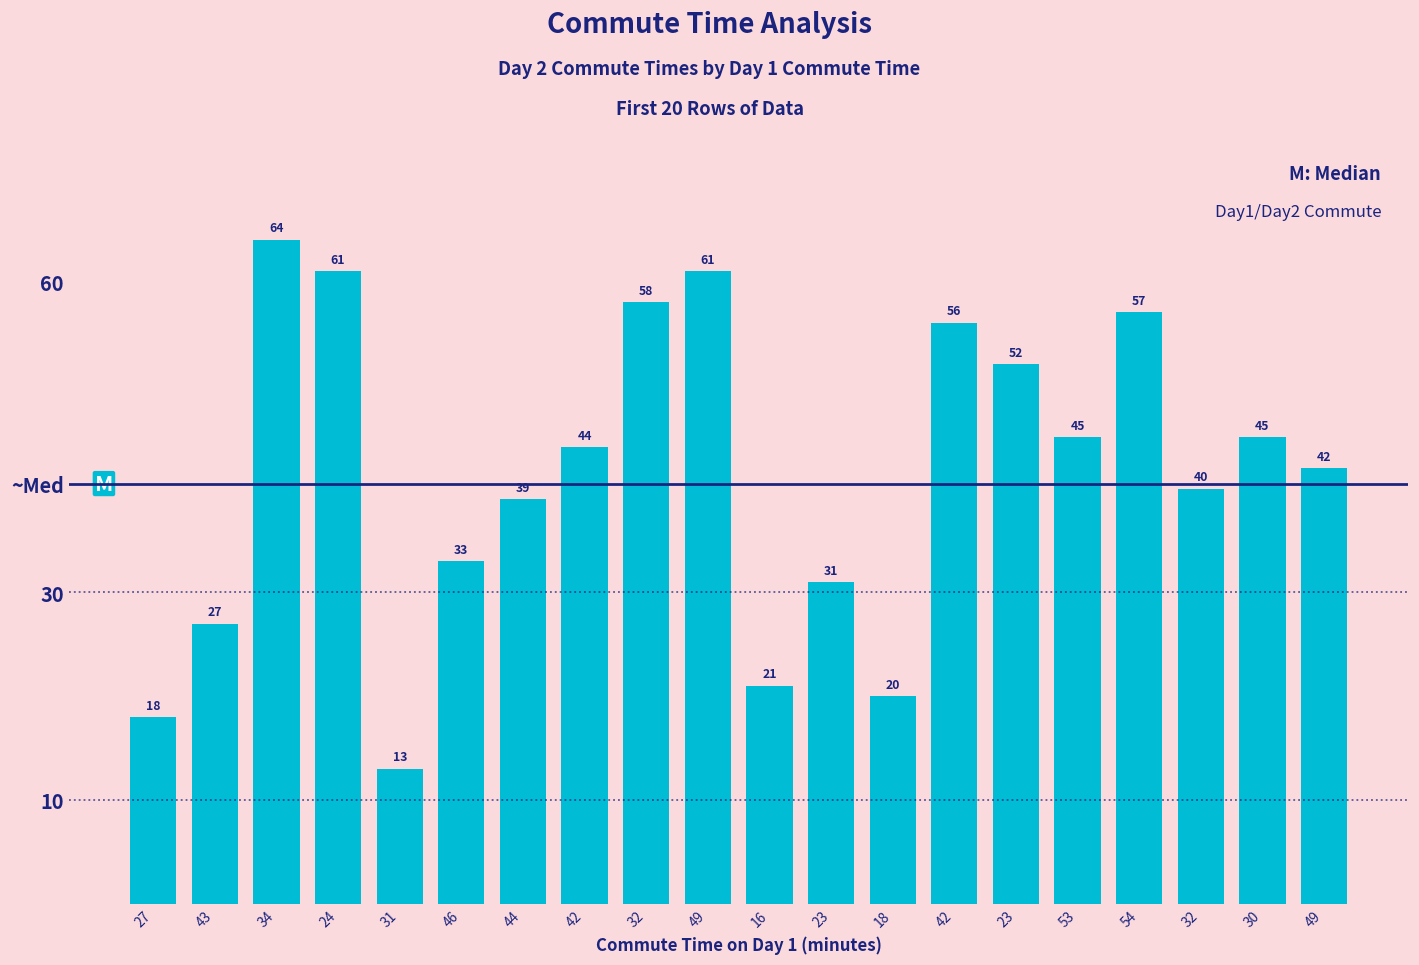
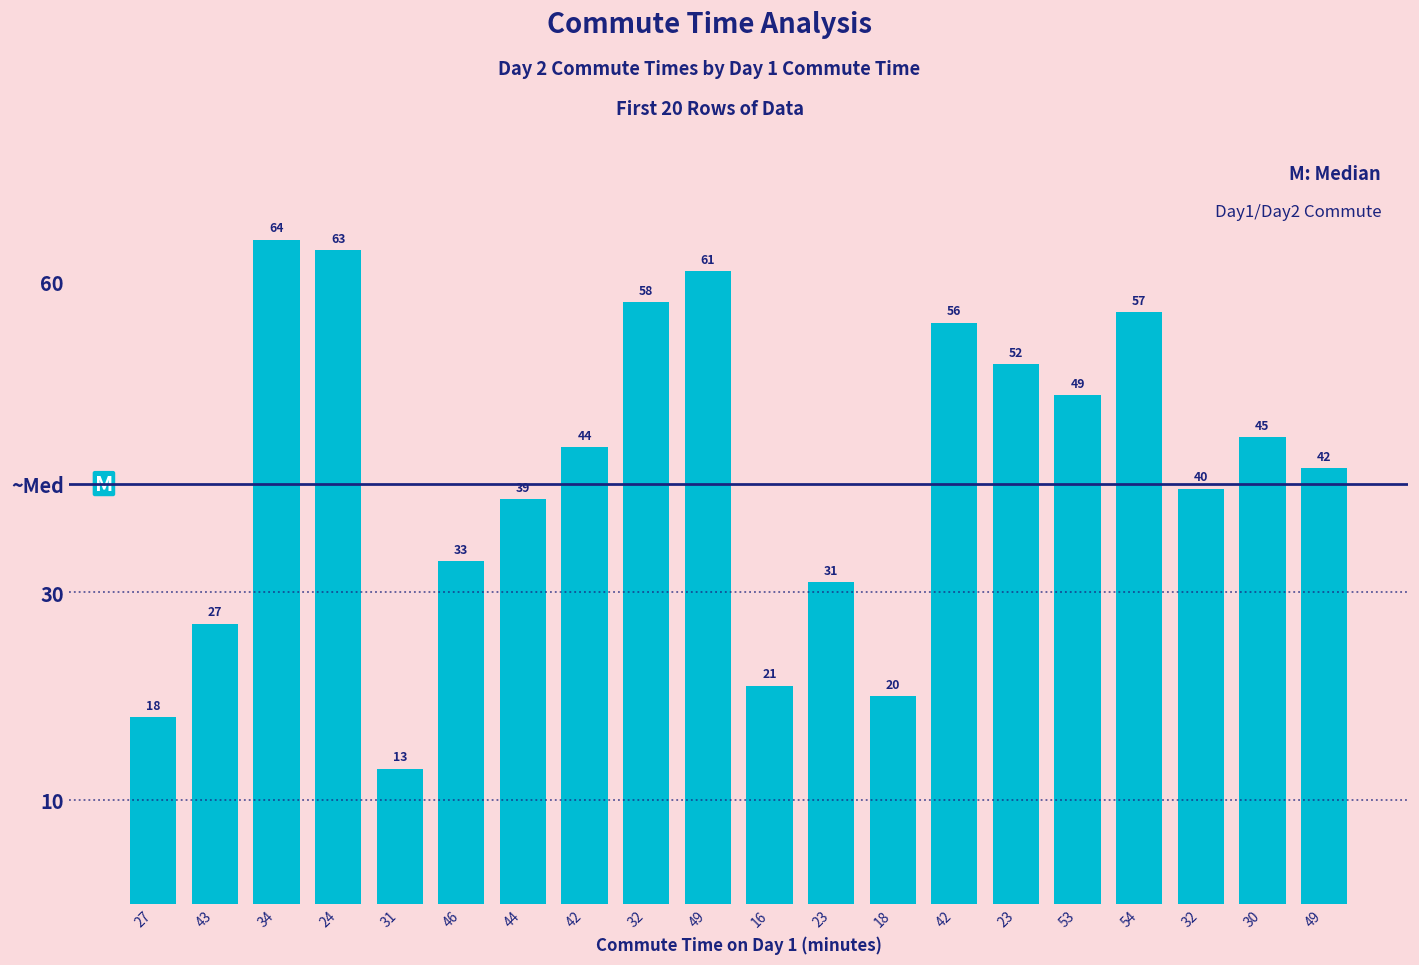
  {
    "27": 18,
    "43": 27,
    "34": 64,
-   "24": 61,
+   "24": 63,
    "31": 13,
    "46": 33,
    "44": 39,
    "16": 21,
    "18": 20,
-   "53": 45,
+   "53": 49,
    "54": 57,
    "30": 45
  }
